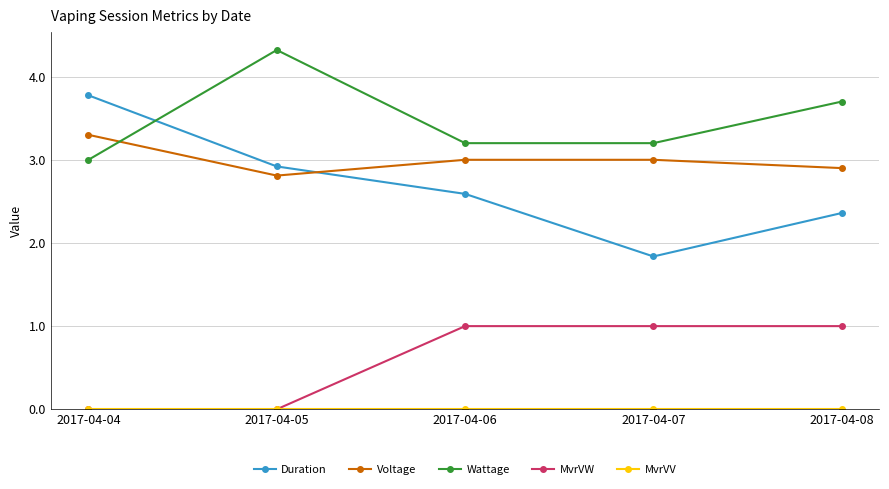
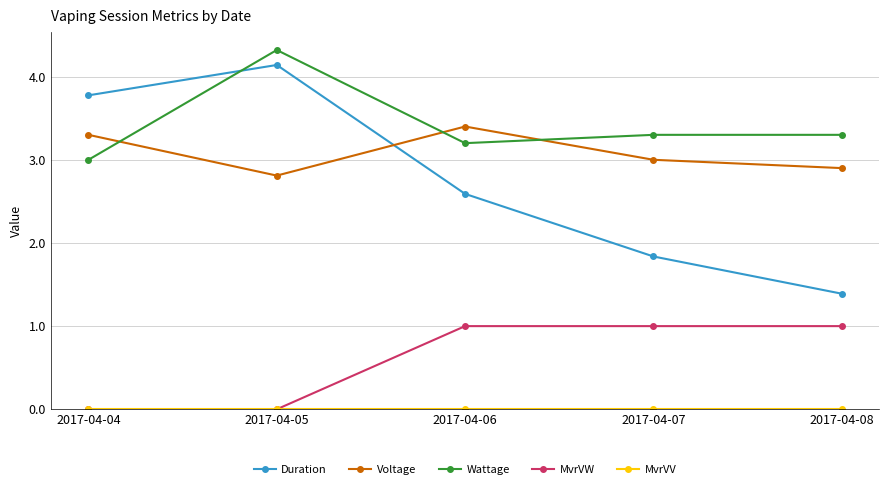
  {
    "Duration": {
      "2017-04-04": 3.8,
-     "2017-04-05": 2.9,
+     "2017-04-05": 4.1,
      "2017-04-06": 2.6,
      "2017-04-07": 1.8,
-     "2017-04-08": 2.4
+     "2017-04-08": 1.4
    },
    "Voltage": {
      "2017-04-04": 3.3,
      "2017-04-05": 2.8,
-     "2017-04-06": 3.0,
+     "2017-04-06": 3.4,
      "2017-04-07": 3.0,
      "2017-04-08": 2.9
    },
    "Wattage": {
      "2017-04-04": 3.0,
      "2017-04-05": 4.3,
      "2017-04-06": 3.2,
-     "2017-04-07": 3.2,
-     "2017-04-08": 3.7
+     "2017-04-07": 3.3,
+     "2017-04-08": 3.3
    },
    "MvrVW": {
      "2017-04-06": 1.0,
      "2017-04-07": 1.0,
      "2017-04-08": 1.0
    },
    "MvrVV": {
      "2017-04-06": 0.0,
      "2017-04-07": 0.0,
      "2017-04-08": 0.0
    }
  }
